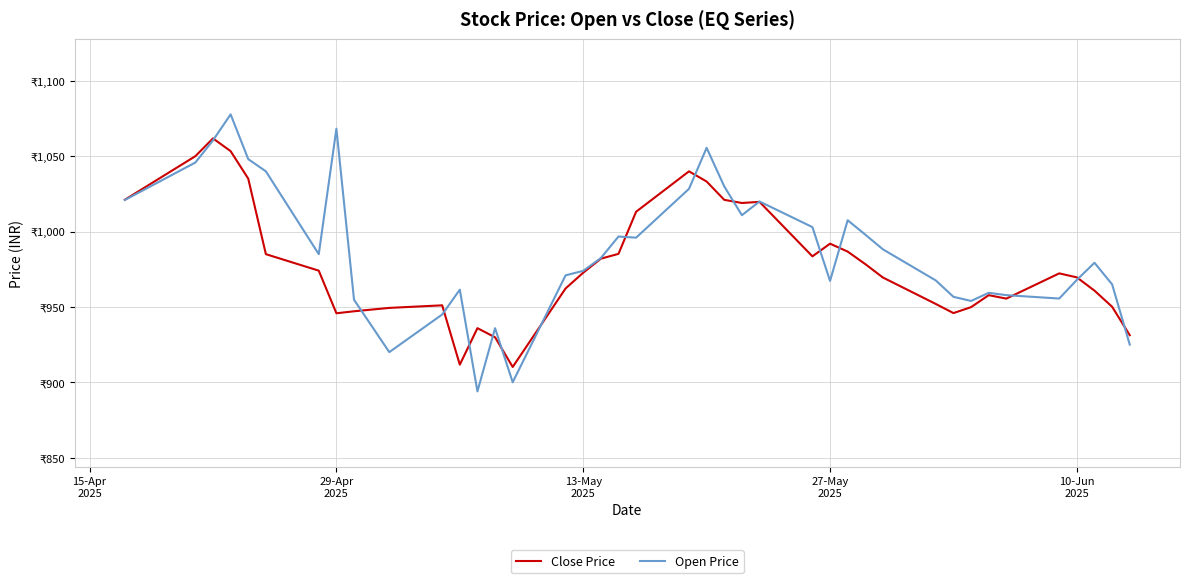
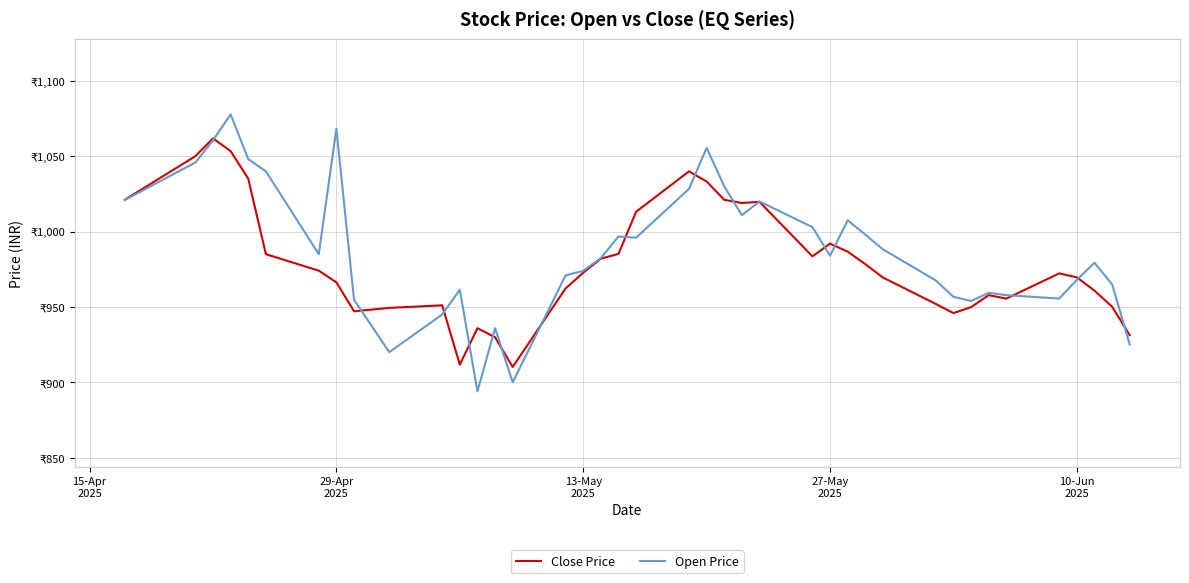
  {
    "Close Price": {
-     "29-Apr 2025": "₹946",
+     "29-Apr 2025": "₹966",
      "27-May 2025": "₹992"
    },
    "Open Price": {
      "29-Apr 2025": "₹1,068",
-     "27-May 2025": "₹967"
+     "27-May 2025": "₹984"
    }
  }
